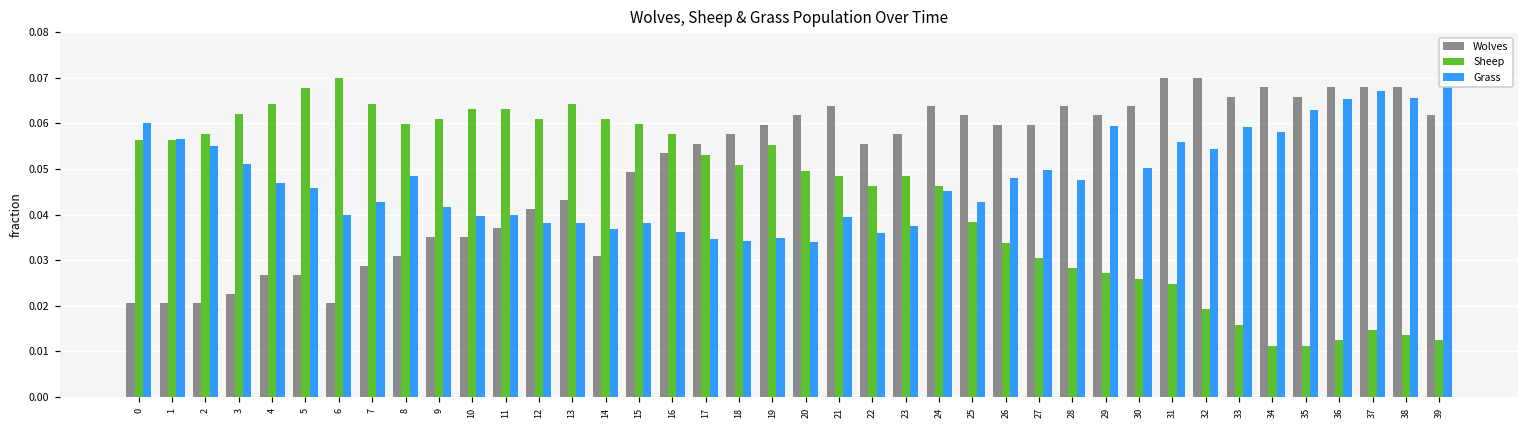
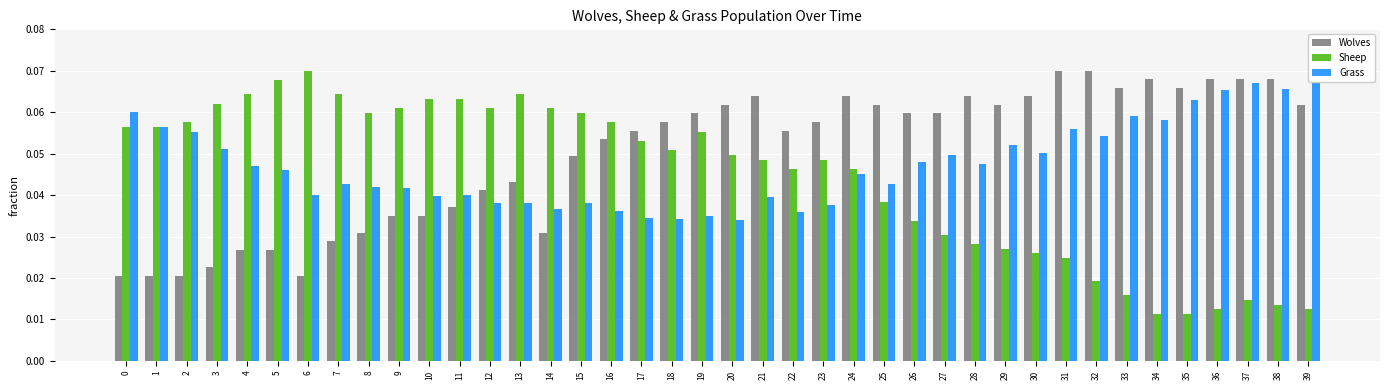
  {
    "Wolves": {
      "0": 0.021,
      "1": 0.021,
      "2": 0.021,
      "3": 0.023,
      "4": 0.027,
      "5": 0.027,
      "6": 0.021,
      "7": 0.029,
      "8": 0.031,
      "9": 0.035,
      "10": 0.035,
      "11": 0.037,
      "12": 0.041,
      "13": 0.043,
      "14": 0.031,
      "15": 0.049,
      "16": 0.054,
      "17": 0.056,
      "18": 0.058,
      "19": 0.060,
      "20": 0.062,
      "21": 0.064,
      "22": 0.056,
      "23": 0.058,
      "24": 0.064,
      "25": 0.062,
      "26": 0.060,
      "27": 0.060,
      "28": 0.064,
      "29": 0.062,
      "30": 0.064,
      "31": 0.070,
      "32": 0.070,
      "33": 0.066,
      "34": 0.068,
      "35": 0.066,
      "36": 0.068,
      "37": 0.068,
      "38": 0.068,
      "39": 0.062
    },
    "Sheep": {
      "0": 0.056,
      "1": 0.056,
      "2": 0.058,
      "3": 0.062,
      "4": 0.064,
      "5": 0.068,
      "6": 0.070,
      "7": 0.064,
      "8": 0.060,
      "9": 0.061,
      "10": 0.063,
      "11": 0.063,
      "12": 0.061,
      "13": 0.064,
      "14": 0.061,
      "15": 0.060,
      "16": 0.058,
      "17": 0.053,
      "18": 0.051,
      "19": 0.055,
      "20": 0.050,
      "21": 0.049,
      "22": 0.046,
      "23": 0.049,
      "24": 0.046,
      "25": 0.038,
      "26": 0.034,
      "27": 0.030,
      "28": 0.028,
      "29": 0.027,
      "30": 0.026,
      "31": 0.025,
      "32": 0.019,
      "33": 0.016,
      "34": 0.011,
      "35": 0.011,
      "36": 0.012,
      "37": 0.015,
      "38": 0.014,
      "39": 0.012
    },
    "Grass": {
      "0": 0.060,
      "1": 0.056,
      "2": 0.055,
      "3": 0.051,
      "4": 0.047,
      "5": 0.046,
      "6": 0.040,
      "7": 0.043,
-     "8": 0.048,
+     "8": 0.042,
      "9": 0.042,
      "10": 0.040,
      "11": 0.040,
      "12": 0.038,
      "13": 0.038,
      "14": 0.037,
      "15": 0.038,
      "16": 0.036,
      "17": 0.035,
      "18": 0.034,
      "19": 0.035,
      "20": 0.034,
      "21": 0.039,
      "22": 0.036,
      "23": 0.038,
      "24": 0.045,
      "25": 0.043,
      "26": 0.048,
      "27": 0.050,
      "28": 0.048,
-     "29": 0.059,
+     "29": 0.052,
      "30": 0.050,
      "31": 0.056,
      "32": 0.054,
      "33": 0.059,
      "34": 0.058,
      "35": 0.063,
      "36": 0.065,
      "37": 0.067,
      "38": 0.066
    }
  }
